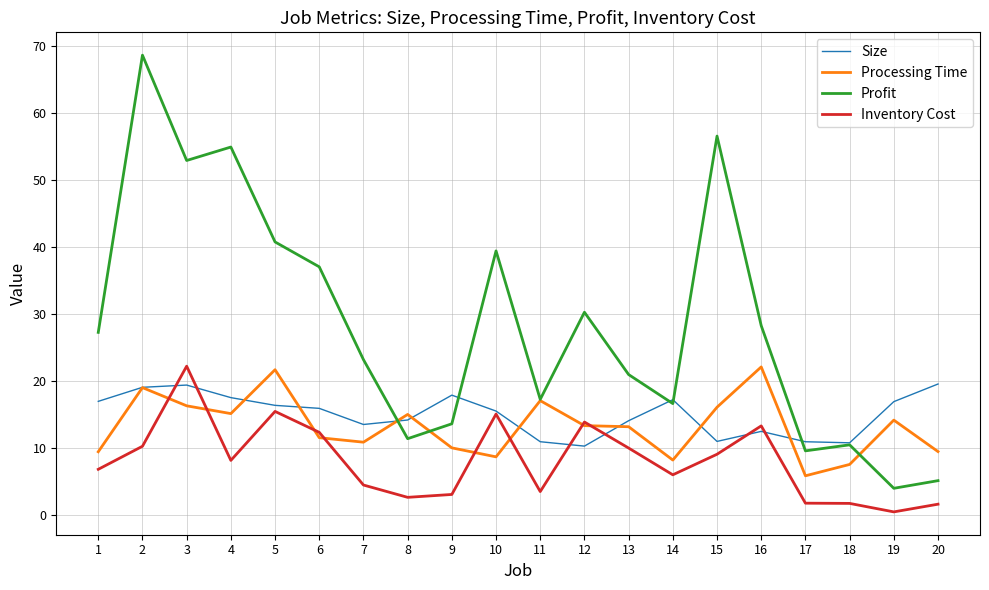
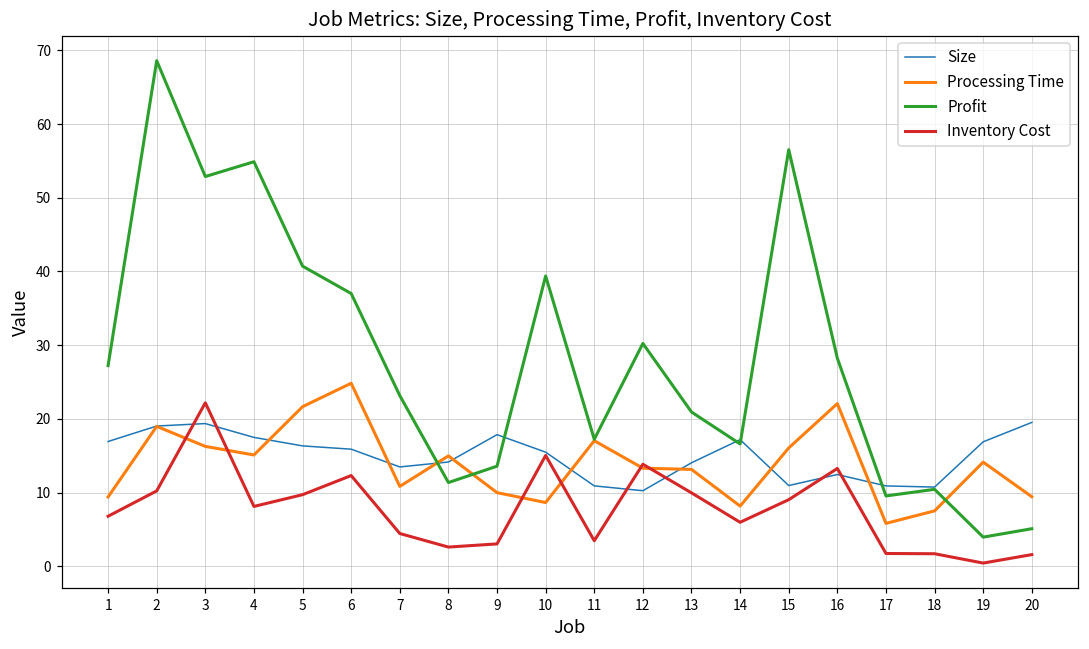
  {
    "Size": {
      "1": 17,
      "3": 19,
      "4": 17,
      "5": 16,
      "6": 16,
      "7": 13,
      "8": 14,
      "9": 18,
      "10": 15,
      "11": 11,
      "12": 10,
      "13": 14,
      "14": 17,
      "15": 11,
      "16": 12,
      "17": 11,
      "19": 17,
      "20": 20
    },
    "Processing Time": {
      "1": 9,
      "3": 16,
      "4": 15,
      "5": 22,
-     "6": 12,
+     "6": 25,
      "7": 11,
      "8": 15,
      "9": 10,
      "10": 9,
      "12": 13,
      "13": 13,
      "14": 8,
      "15": 16,
      "16": 22,
      "17": 6,
      "18": 8,
      "19": 14,
      "20": 9
    },
    "Profit": {
      "1": 27,
      "2": 69,
      "3": 53,
      "4": 55,
      "5": 41,
      "6": 37,
      "7": 23,
      "8": 11,
      "9": 14,
      "10": 39,
      "12": 30,
      "13": 21,
      "14": 17,
      "15": 57,
      "16": 28,
      "17": 10,
      "19": 4,
      "20": 5
    },
    "Inventory Cost": {
      "1": 7,
      "2": 10,
      "3": 22,
      "4": 8,
-     "5": 15,
+     "5": 10,
      "6": 12,
      "7": 4,
      "8": 3,
      "9": 3,
      "10": 15,
      "11": 3,
      "12": 14,
      "13": 10,
      "14": 6,
      "15": 9,
      "16": 13,
      "17": 2,
      "18": 2,
      "19": 0,
      "20": 2
    }
  }
